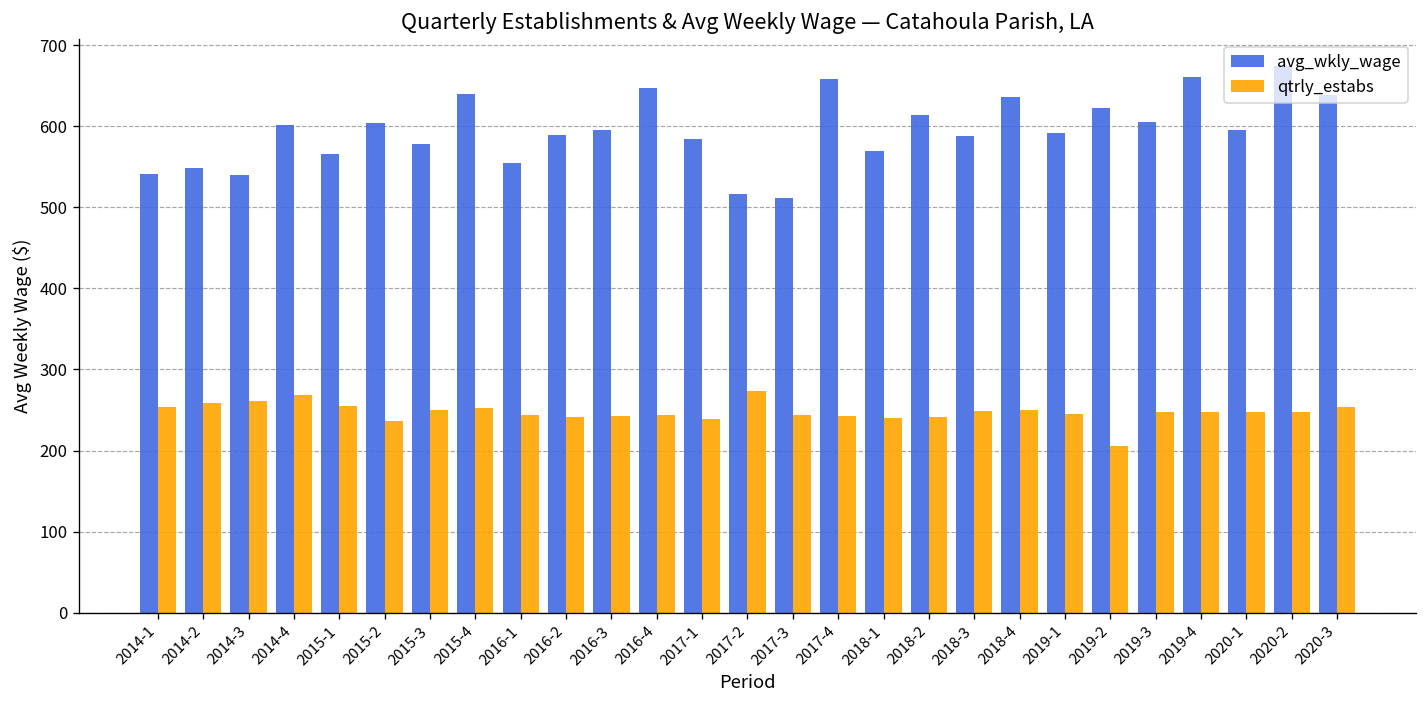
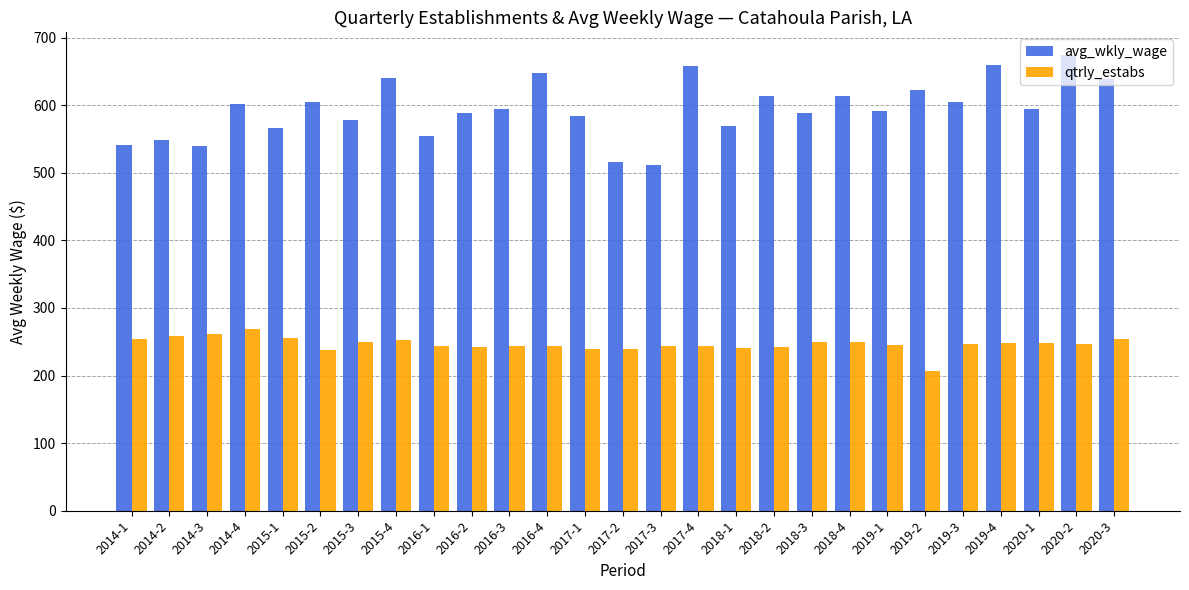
  {
    "avg_wkly_wage": {
      "2014-1": 540,
      "2014-2": 550,
      "2014-3": 540,
      "2014-4": 600,
      "2015-1": 570,
      "2015-2": 600,
      "2015-3": 580,
      "2015-4": 640,
      "2016-1": 550,
      "2016-2": 590,
      "2016-3": 600,
      "2016-4": 650,
      "2017-1": 580,
      "2017-2": 520,
      "2017-3": 510,
      "2017-4": 660,
      "2018-1": 570,
      "2018-2": 610,
      "2018-3": 590,
-     "2018-4": 640,
+     "2018-4": 610,
      "2019-1": 590,
      "2019-2": 620,
      "2019-3": 610,
      "2019-4": 660,
      "2020-1": 600
    },
    "qtrly_estabs": {
      "2014-1": 250,
      "2014-2": 260,
      "2014-3": 260,
      "2014-4": 270,
      "2015-1": 260,
      "2015-2": 240,
      "2015-3": 250,
      "2015-4": 250,
      "2016-1": 240,
      "2016-2": 240,
      "2016-3": 240,
      "2016-4": 240,
      "2017-1": 240,
-     "2017-2": 270,
+     "2017-2": 240,
      "2017-3": 240,
      "2017-4": 240,
      "2018-1": 240,
      "2018-2": 240,
      "2018-3": 250,
      "2018-4": 250,
      "2019-1": 250,
      "2019-2": 210,
      "2019-3": 250,
      "2019-4": 250,
      "2020-1": 250,
      "2020-2": 250,
      "2020-3": 250
    }
  }
